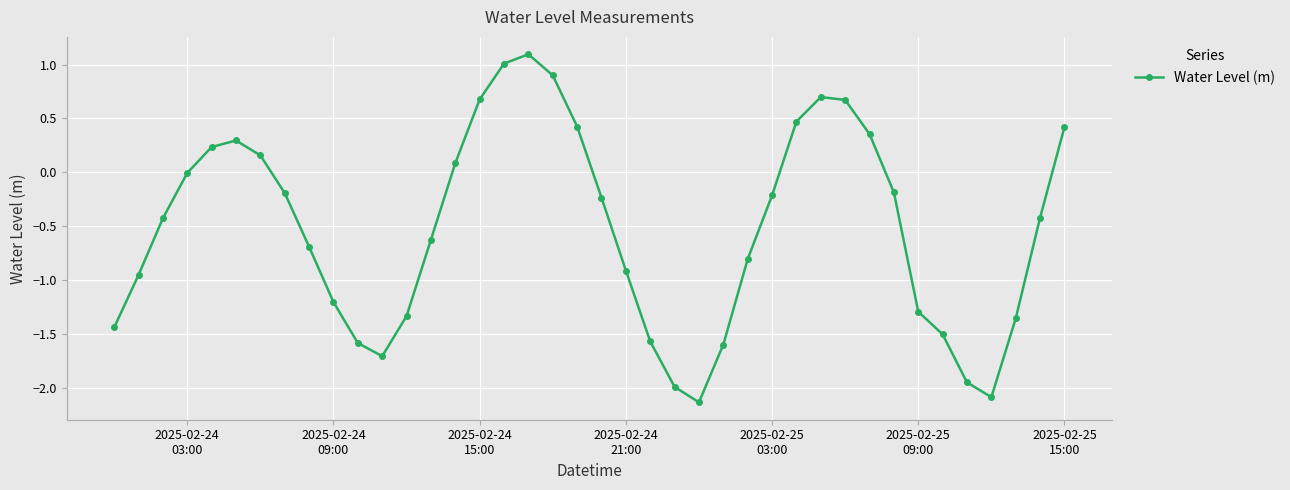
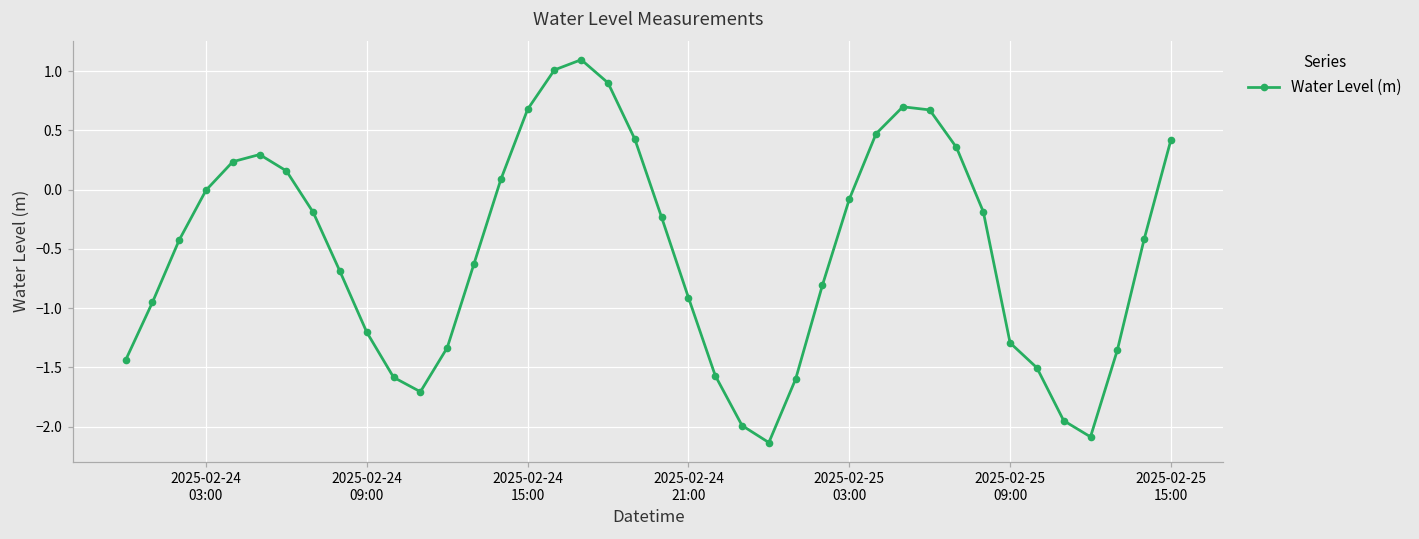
  {
    "2025-02-24 03:00": -0.01,
    "2025-02-24 09:00": -1.20,
    "2025-02-24 15:00": 0.68,
    "2025-02-24 21:00": -0.91,
-   "2025-02-25 03:00": -0.21,
+   "2025-02-25 03:00": -0.08,
    "2025-02-25 09:00": -1.29,
    "2025-02-25 15:00": 0.42
  }
